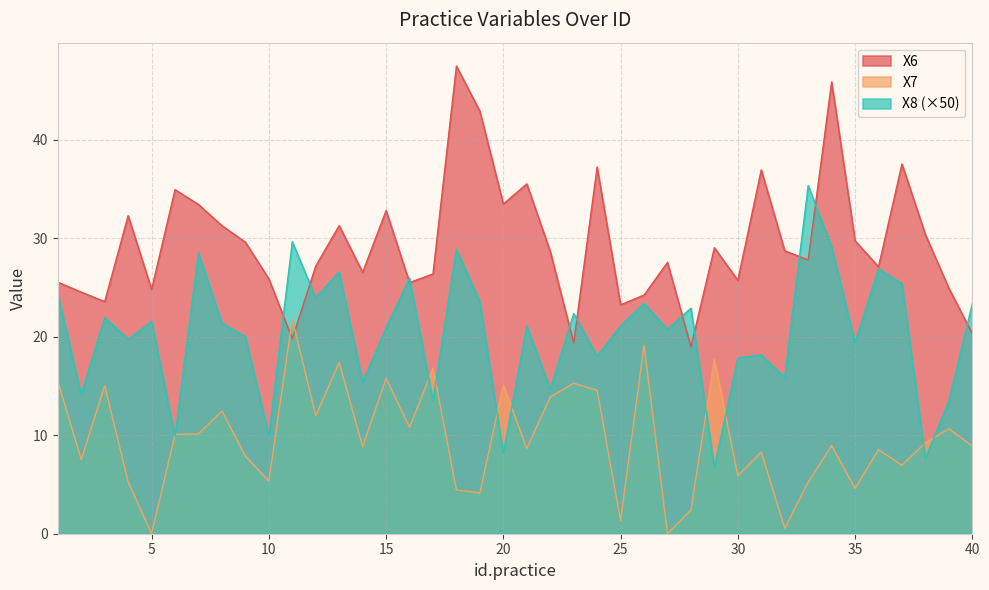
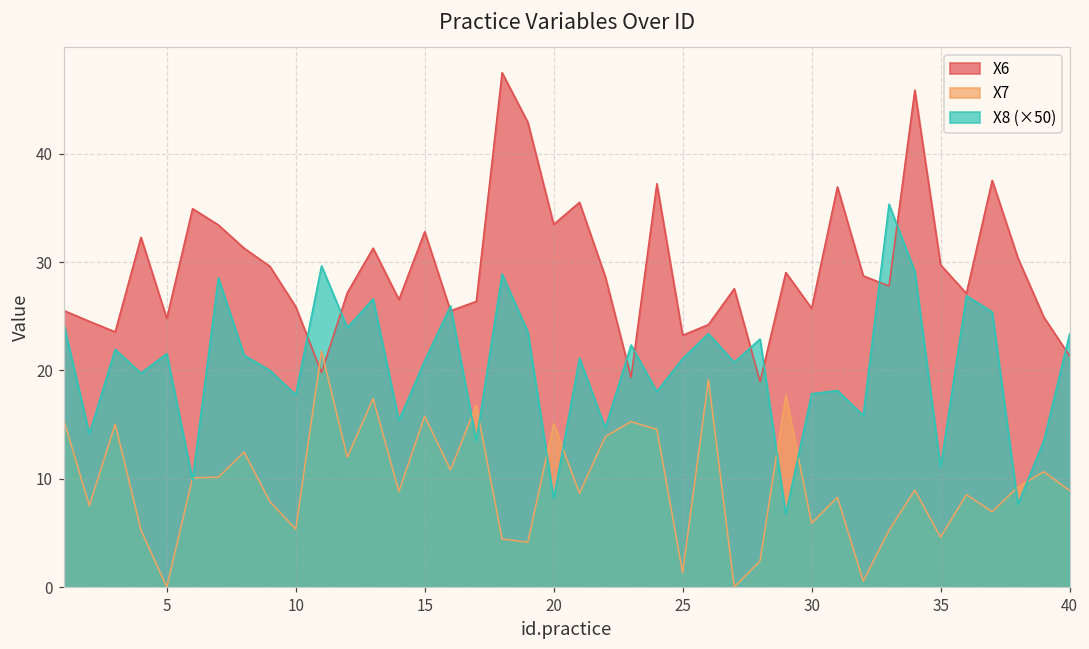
  {
    "X6": {
      "5": 25,
      "10": 26,
      "15": 33,
      "20": 33,
      "25": 23,
      "30": 26,
      "35": 30,
-     "40": 20
+     "40": 21
    },
    "X7": {
      "5": 0,
      "10": 5,
      "15": 16,
      "20": 15,
      "25": 1,
      "30": 6,
      "35": 5,
      "40": 9
    },
    "X8 (×50)": {
      "5": 22,
-     "10": 10,
+     "10": 18,
      "15": 21,
      "20": 8,
      "25": 21,
      "30": 18,
-     "35": 19,
+     "35": 11,
      "40": 23
    }
  }
